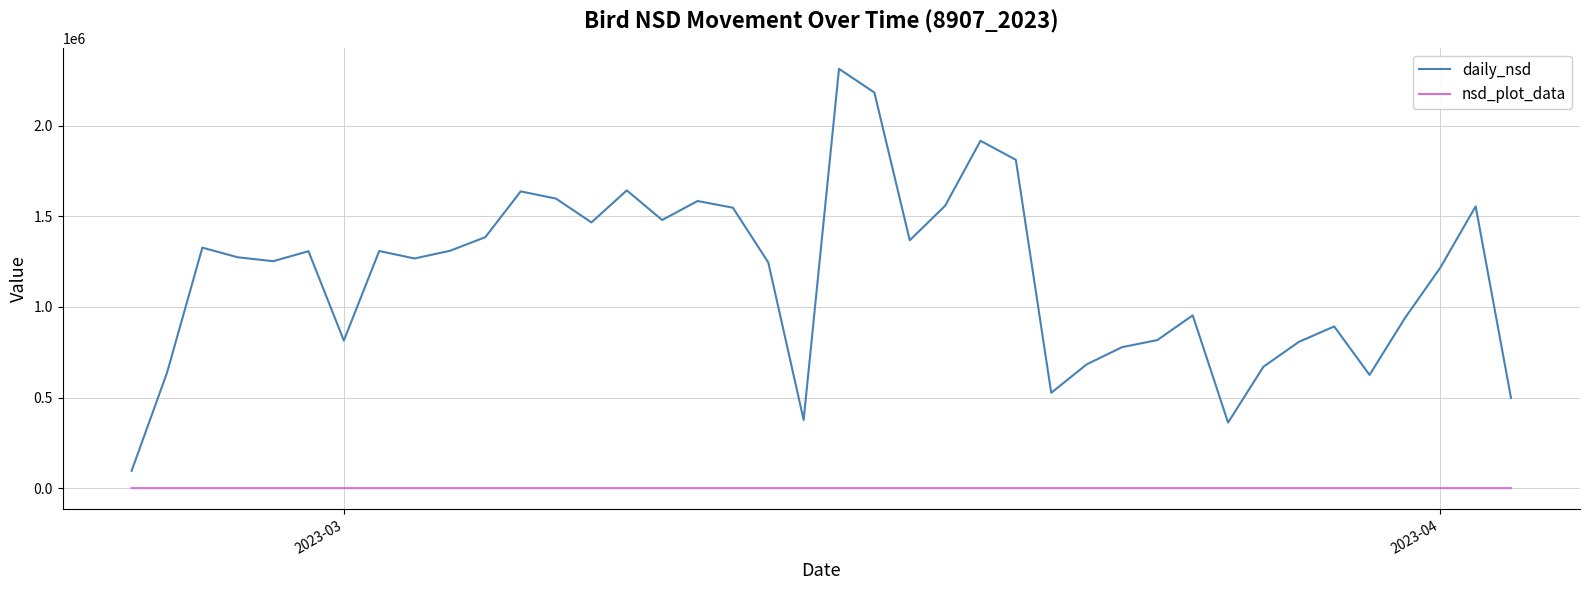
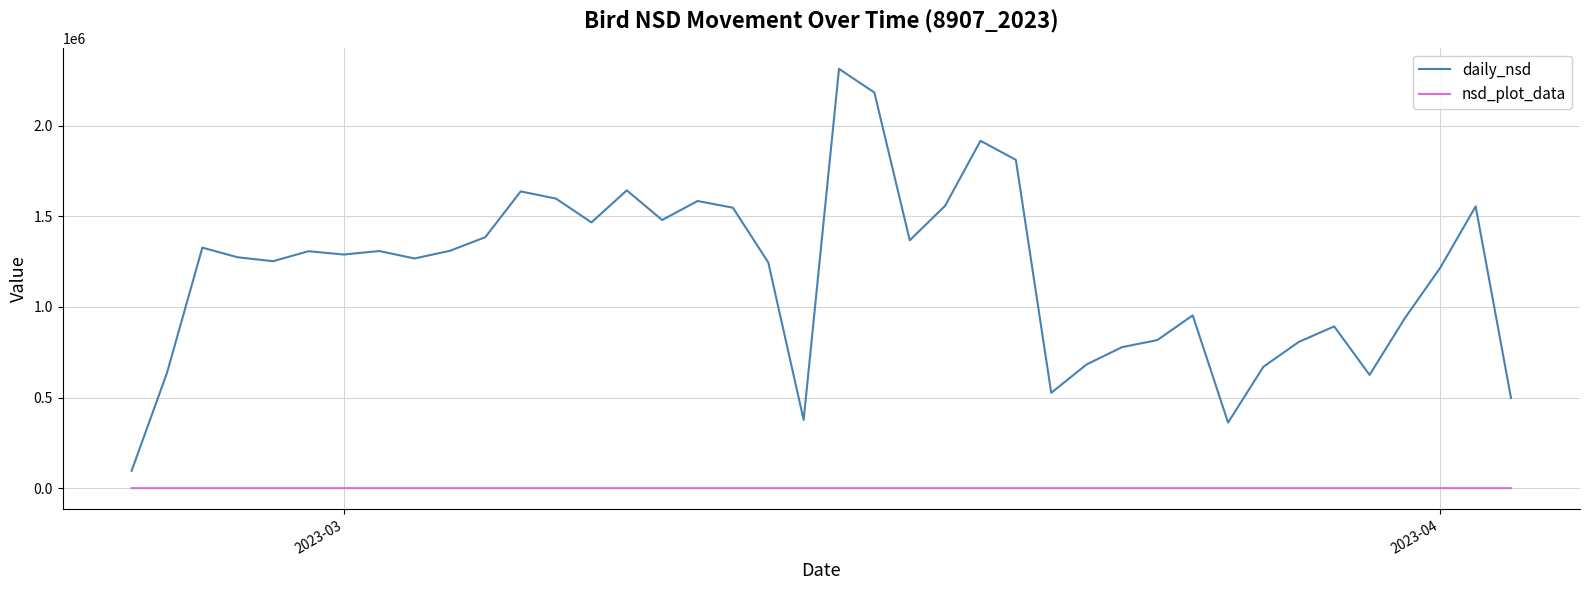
  {
    "daily_nsd": {
-     "2023-03": 810000,
+     "2023-03": 1290000,
      "2023-04": 1220000
    },
    "nsd_plot_data": {
      "2023-03": 0,
      "2023-04": 0
    }
  }
